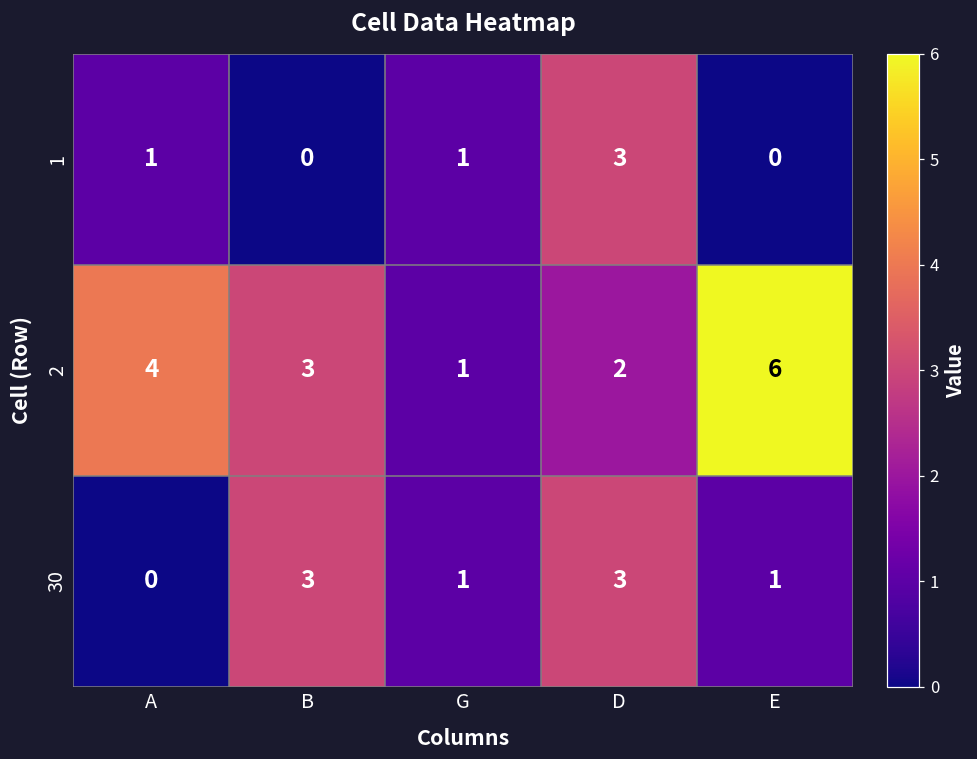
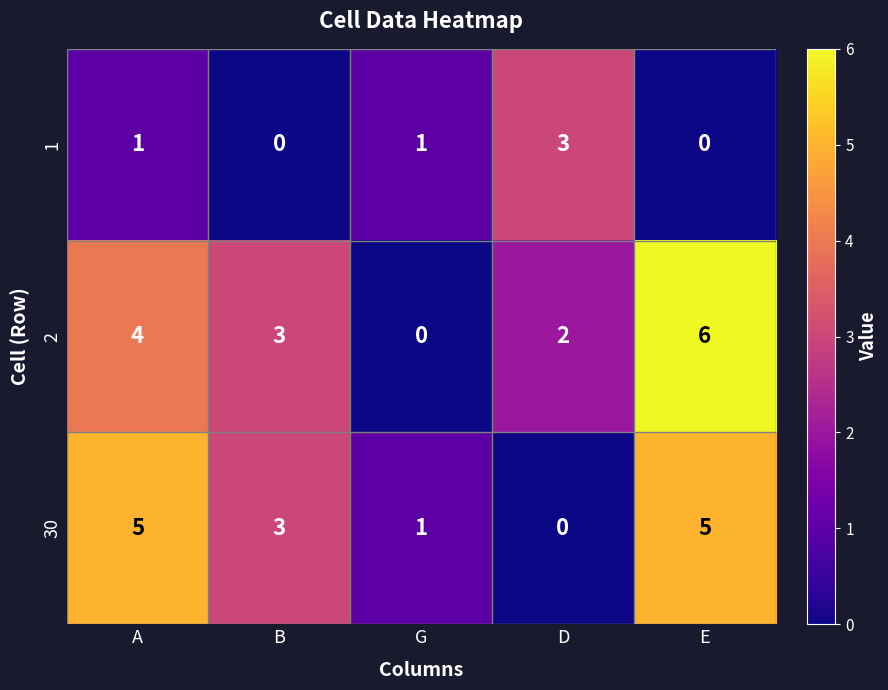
  {
    "1": {
      "A": 1,
      "B": 0,
      "G": 1,
      "D": 3,
      "E": 0
    },
    "2": {
      "A": 4,
      "B": 3,
-     "G": 1,
+     "G": 0,
      "D": 2,
      "E": 6
    },
    "30": {
-     "A": 0,
+     "A": 5,
      "B": 3,
      "G": 1,
-     "D": 3,
-     "E": 1
+     "D": 0,
+     "E": 5
    }
  }
